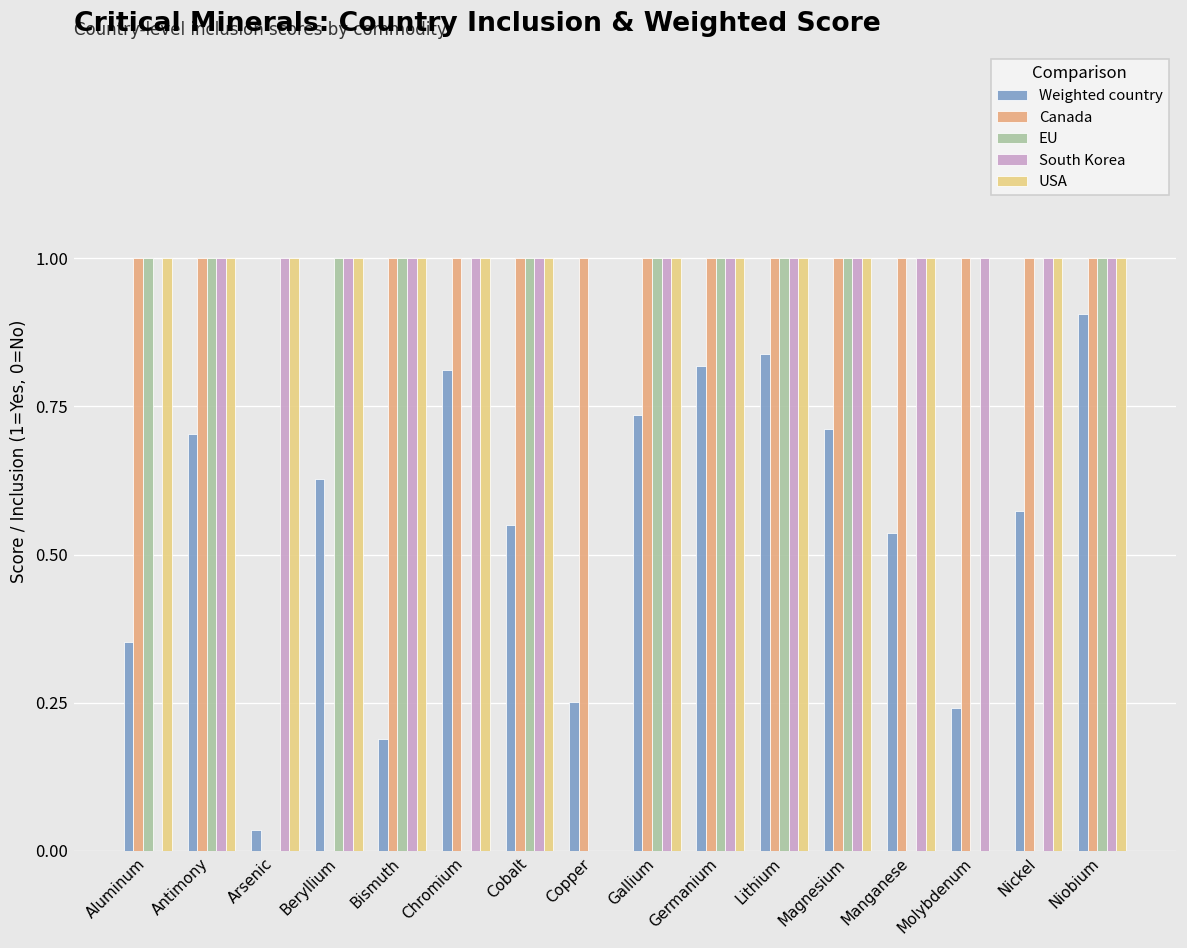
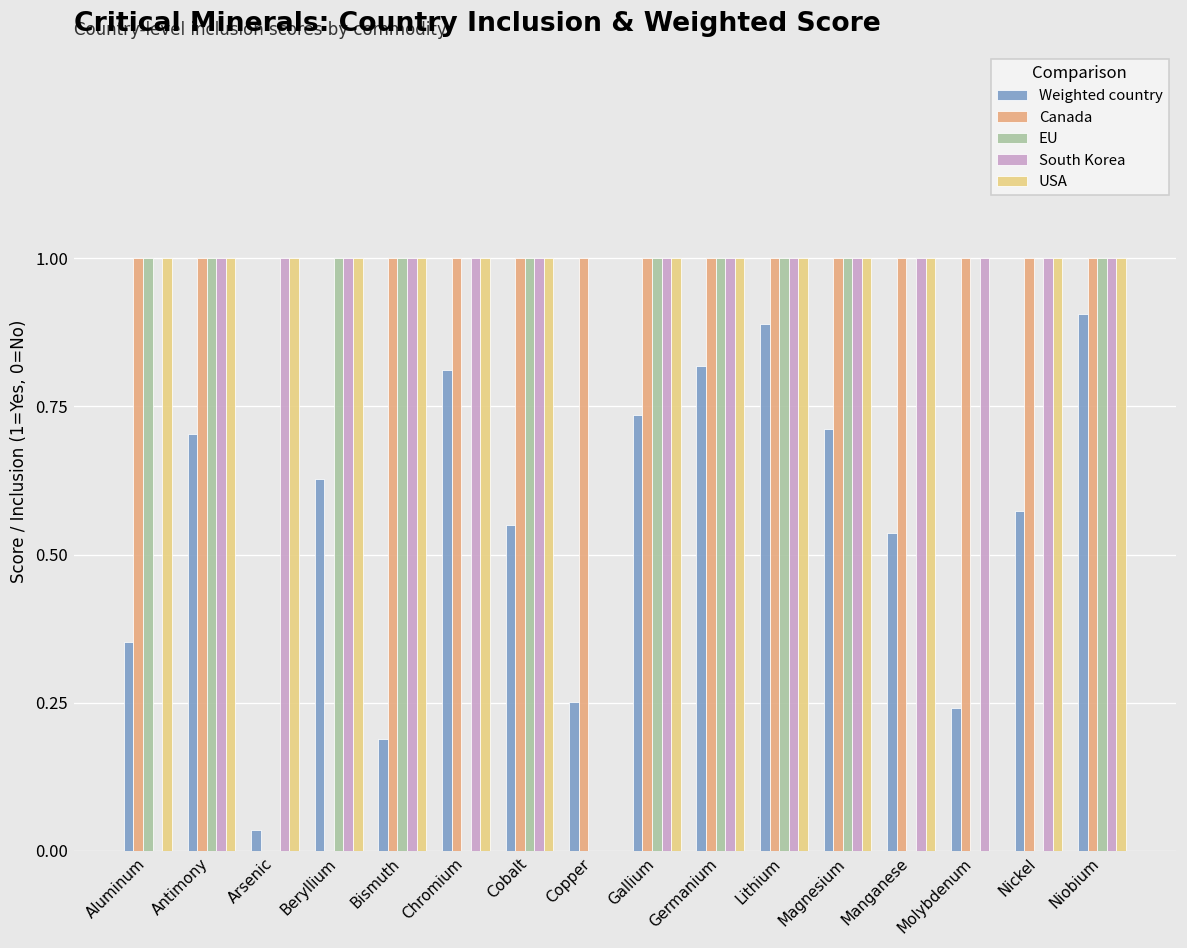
  {
    "Weighted country": {
      "Aluminum": 0.35,
      "Antimony": 0.70,
      "Arsenic": 0.04,
      "Beryllium": 0.63,
      "Bismuth": 0.19,
      "Chromium": 0.81,
      "Cobalt": 0.55,
      "Copper": 0.25,
      "Gallium": 0.74,
      "Germanium": 0.82,
-     "Lithium": 0.84,
+     "Lithium": 0.89,
      "Magnesium": 0.71,
      "Manganese": 0.54,
      "Molybdenum": 0.24,
      "Nickel": 0.57,
      "Niobium": 0.91
    },
    "EU": {
      "Aluminum": 1.00,
      "Antimony": 1.00,
      "Arsenic": 0.00,
      "Beryllium": 1.00,
      "Bismuth": 1.00,
      "Chromium": 0.00,
      "Cobalt": 1.00,
      "Copper": 0.00,
      "Gallium": 1.00,
      "Germanium": 1.00,
      "Lithium": 1.00,
      "Magnesium": 1.00,
      "Manganese": 0.00,
      "Molybdenum": 0.00,
      "Nickel": 0.00,
      "Niobium": 1.00
    },
    "South Korea": {
      "Aluminum": 0.00,
      "Antimony": 1.00,
      "Arsenic": 1.00,
      "Beryllium": 1.00,
      "Bismuth": 1.00,
      "Chromium": 1.00,
      "Cobalt": 1.00,
      "Copper": 0.00,
      "Gallium": 1.00,
      "Germanium": 1.00,
      "Lithium": 1.00,
      "Magnesium": 1.00,
      "Manganese": 1.00,
      "Molybdenum": 1.00,
      "Nickel": 1.00,
      "Niobium": 1.00
    }
  }
